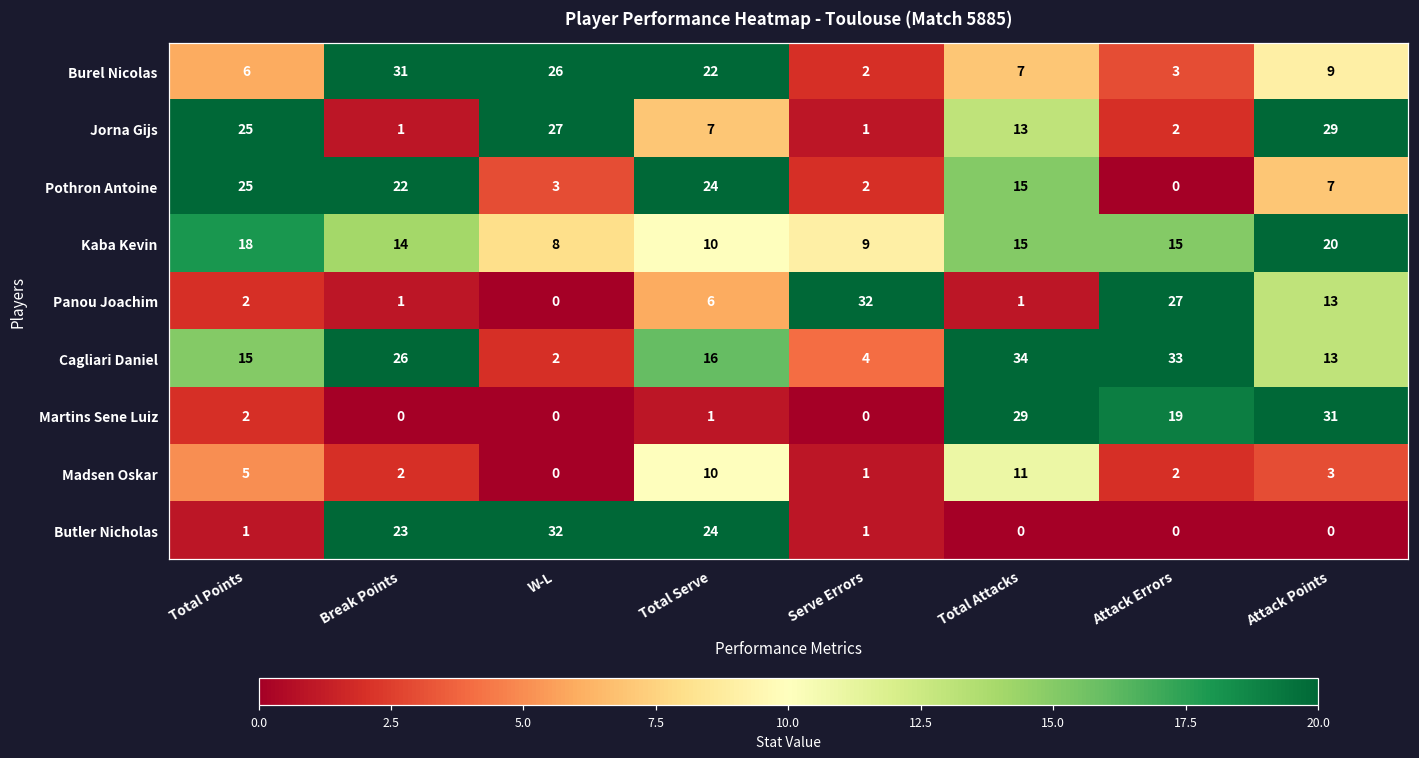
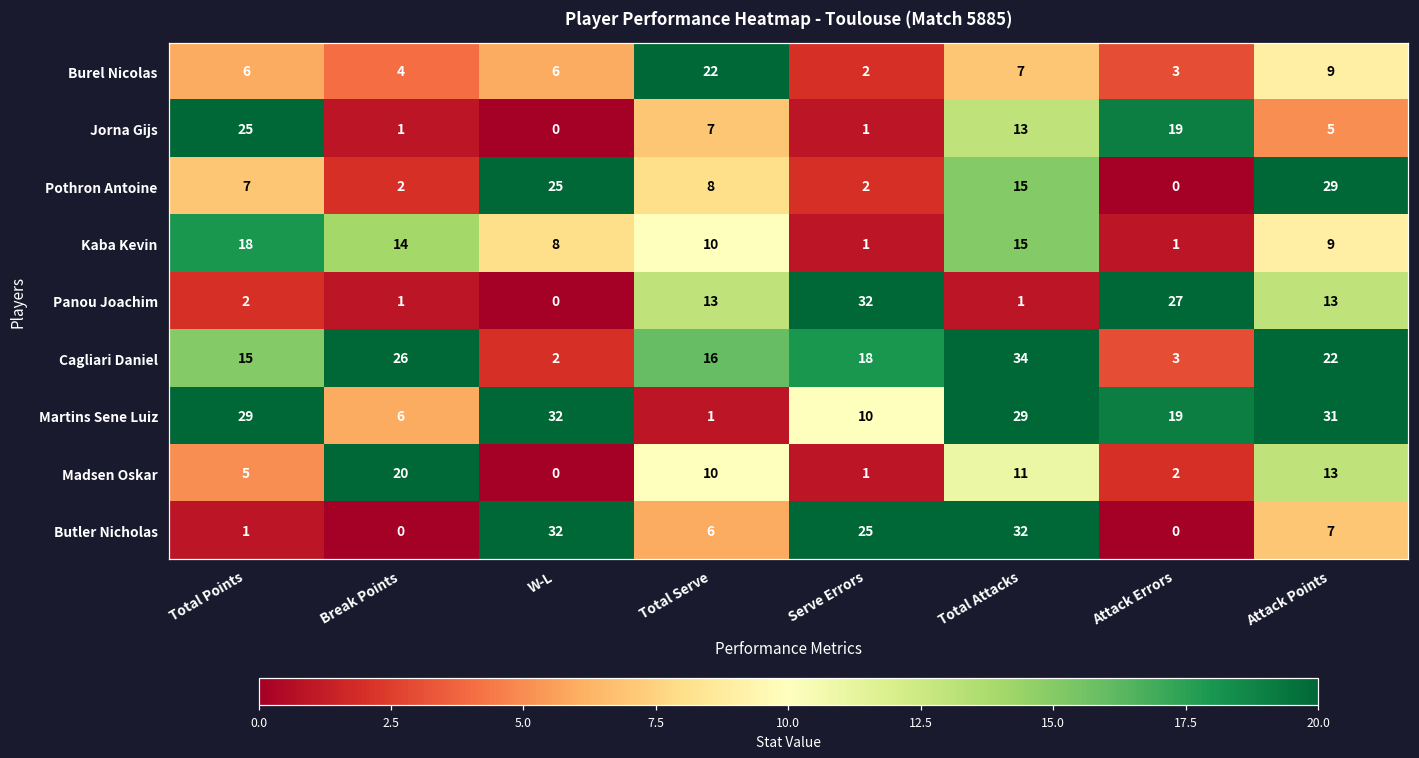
  {
    "Burel Nicolas": {
      "Total Points": 6,
-     "Break Points": 31,
-     "W-L": 26,
+     "Break Points": 4,
+     "W-L": 6,
      "Total Serve": 22,
      "Serve Errors": 2,
      "Total Attacks": 7,
      "Attack Errors": 3,
      "Attack Points": 9
    },
    "Jorna Gijs": {
      "Total Points": 25,
      "Break Points": 1,
-     "W-L": 27,
+     "W-L": 0,
      "Total Serve": 7,
      "Serve Errors": 1,
      "Total Attacks": 13,
-     "Attack Errors": 2,
-     "Attack Points": 29
+     "Attack Errors": 19,
+     "Attack Points": 5
    },
    "Pothron Antoine": {
-     "Total Points": 25,
-     "Break Points": 22,
-     "W-L": 3,
-     "Total Serve": 24,
+     "Total Points": 7,
+     "Break Points": 2,
+     "W-L": 25,
+     "Total Serve": 8,
      "Serve Errors": 2,
      "Total Attacks": 15,
      "Attack Errors": 0,
-     "Attack Points": 7
+     "Attack Points": 29
    },
    "Kaba Kevin": {
      "Total Points": 18,
      "Break Points": 14,
      "W-L": 8,
      "Total Serve": 10,
-     "Serve Errors": 9,
+     "Serve Errors": 1,
      "Total Attacks": 15,
-     "Attack Errors": 15,
-     "Attack Points": 20
+     "Attack Errors": 1,
+     "Attack Points": 9
    },
    "Panou Joachim": {
      "Total Points": 2,
      "Break Points": 1,
      "W-L": 0,
-     "Total Serve": 6,
+     "Total Serve": 13,
      "Serve Errors": 32,
      "Total Attacks": 1,
      "Attack Errors": 27,
      "Attack Points": 13
    },
    "Cagliari Daniel": {
      "Total Points": 15,
      "Break Points": 26,
      "W-L": 2,
      "Total Serve": 16,
-     "Serve Errors": 4,
+     "Serve Errors": 18,
      "Total Attacks": 34,
-     "Attack Errors": 33,
-     "Attack Points": 13
+     "Attack Errors": 3,
+     "Attack Points": 22
    },
    "Martins Sene Luiz": {
-     "Total Points": 2,
-     "Break Points": 0,
-     "W-L": 0,
+     "Total Points": 29,
+     "Break Points": 6,
+     "W-L": 32,
      "Total Serve": 1,
-     "Serve Errors": 0,
+     "Serve Errors": 10,
      "Total Attacks": 29,
      "Attack Errors": 19,
      "Attack Points": 31
    },
    "Madsen Oskar": {
      "Total Points": 5,
-     "Break Points": 2,
+     "Break Points": 20,
      "W-L": 0,
      "Total Serve": 10,
      "Serve Errors": 1,
      "Total Attacks": 11,
      "Attack Errors": 2,
-     "Attack Points": 3
+     "Attack Points": 13
    },
    "Butler Nicholas": {
      "Total Points": 1,
-     "Break Points": 23,
+     "Break Points": 0,
      "W-L": 32,
-     "Total Serve": 24,
-     "Serve Errors": 1,
-     "Total Attacks": 0,
+     "Total Serve": 6,
+     "Serve Errors": 25,
+     "Total Attacks": 32,
      "Attack Errors": 0,
-     "Attack Points": 0
+     "Attack Points": 7
    }
  }
